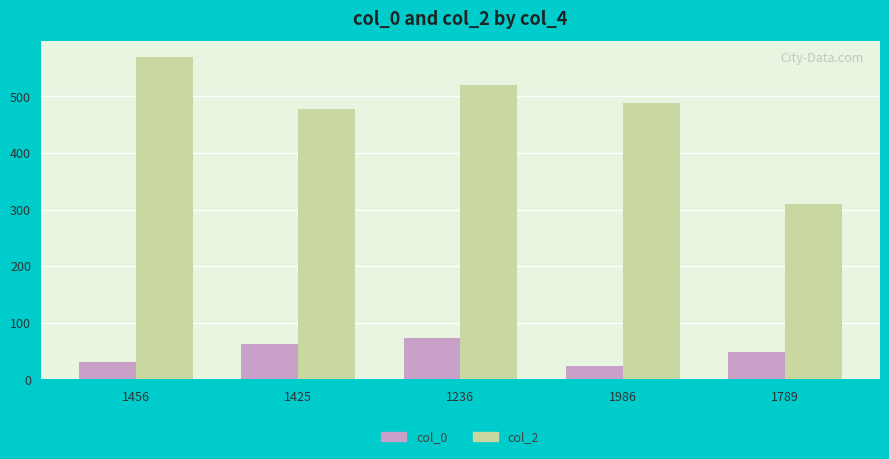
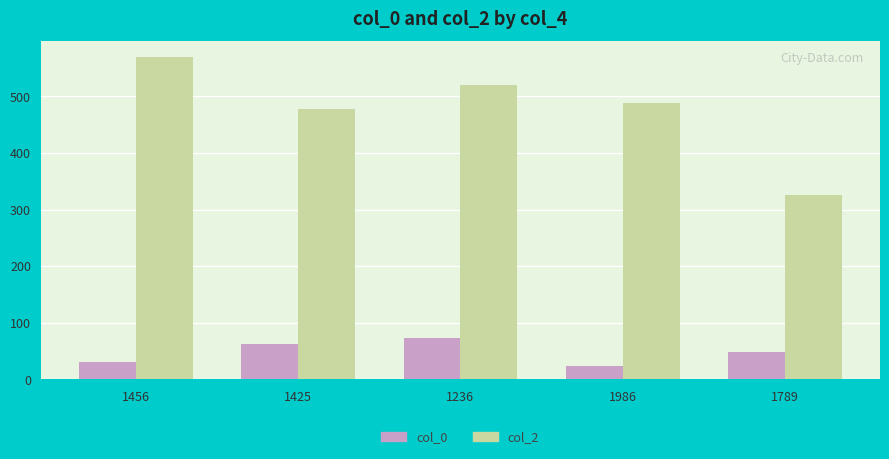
  {
    "col_0": {
      "1456": 30,
      "1425": 60,
      "1236": 70,
      "1986": 20,
      "1789": 50
    },
    "col_2": {
      "1456": 570,
      "1425": 480,
      "1236": 520,
      "1986": 490,
-     "1789": 310
+     "1789": 330
    }
  }
